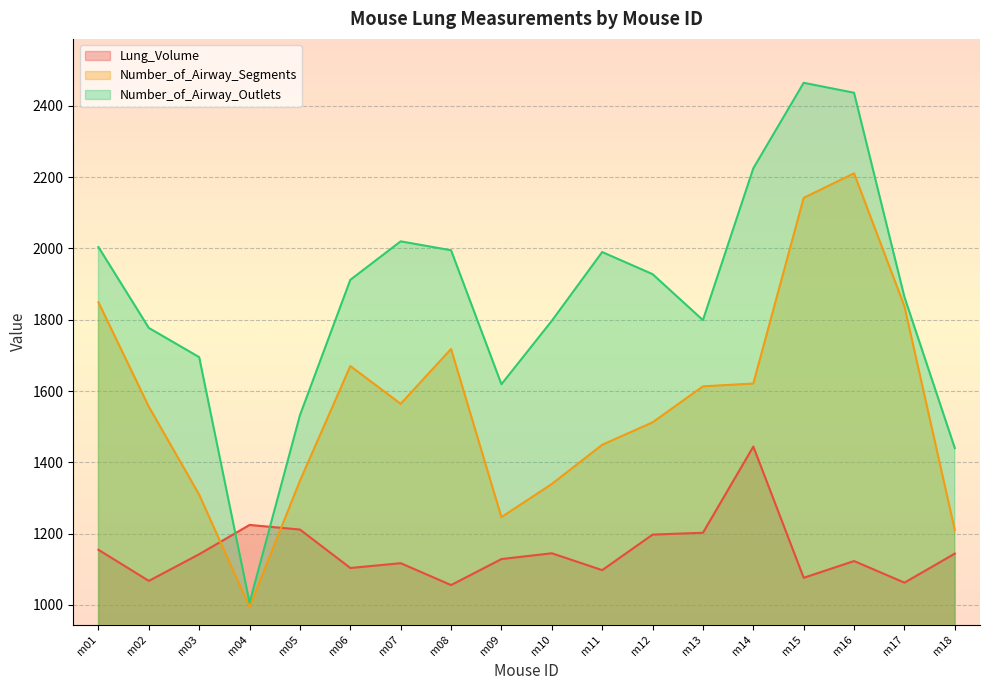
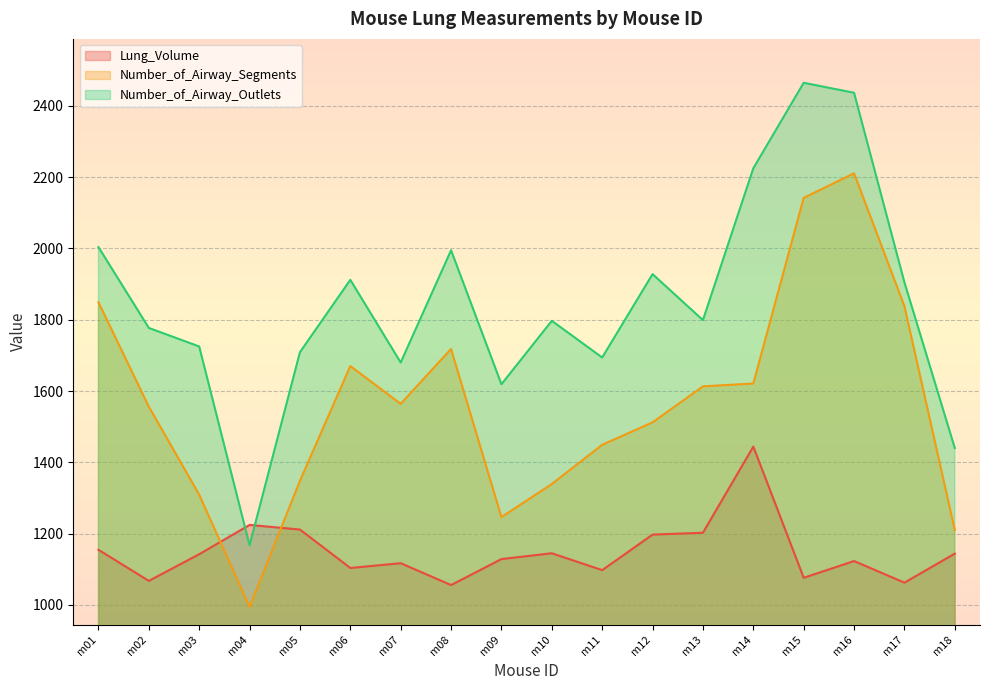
  {
    "Number_of_Airway_Outlets": {
      "m01": 2000,
      "m02": 1780,
-     "m03": 1700,
-     "m04": 1010,
-     "m05": 1530,
+     "m03": 1730,
+     "m04": 1170,
+     "m05": 1710,
      "m06": 1910,
-     "m07": 2020,
+     "m07": 1680,
      "m08": 2000,
      "m09": 1620,
      "m10": 1800,
-     "m11": 1990,
+     "m11": 1690,
      "m12": 1930,
      "m13": 1800,
      "m14": 2230,
      "m15": 2470,
      "m16": 2440,
-     "m17": 1860,
+     "m17": 1910,
      "m18": 1440
    }
  }
